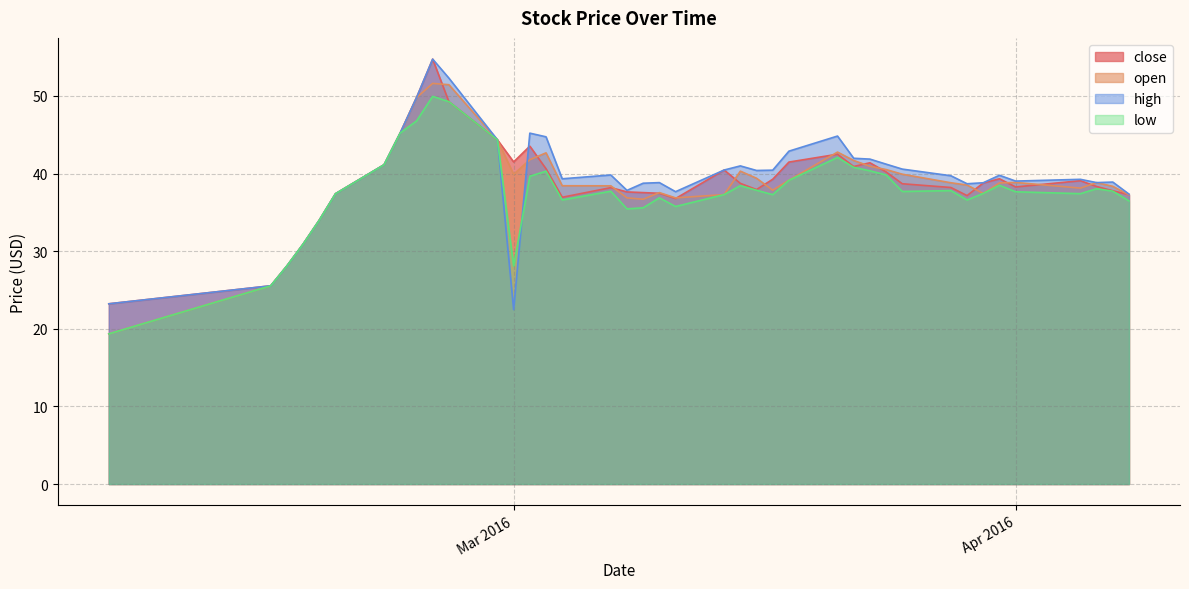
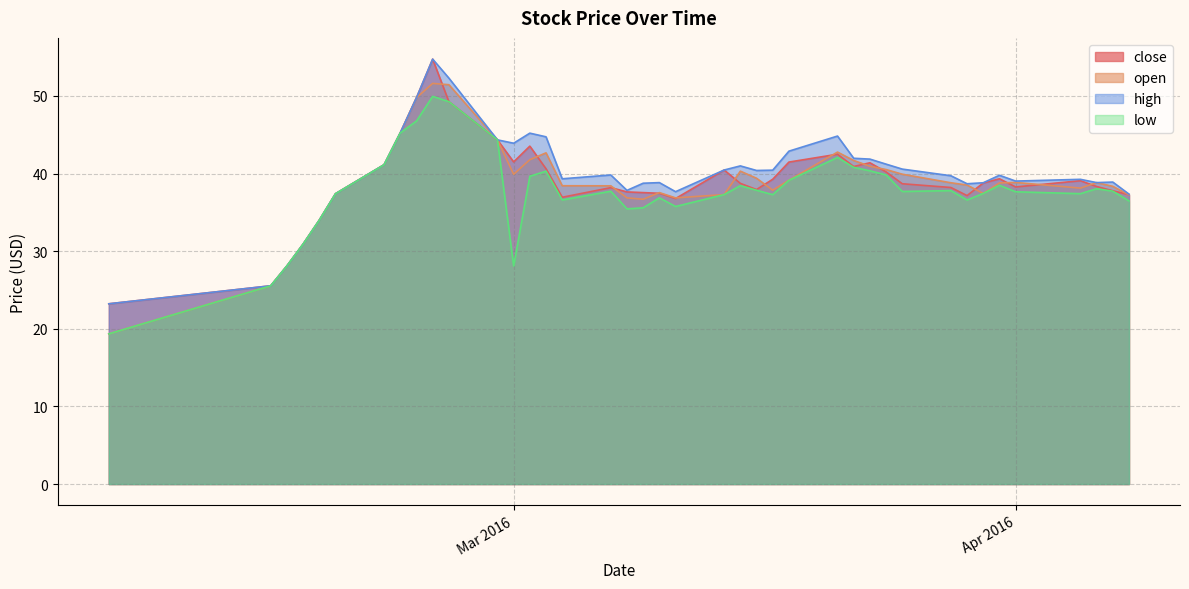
  {
    "high": {
-     "Mar 2016": 22
+     "Mar 2016": 44
    },
    "low": {
      "Mar 2016": 28,
      "Apr 2016": 38
    }
  }
